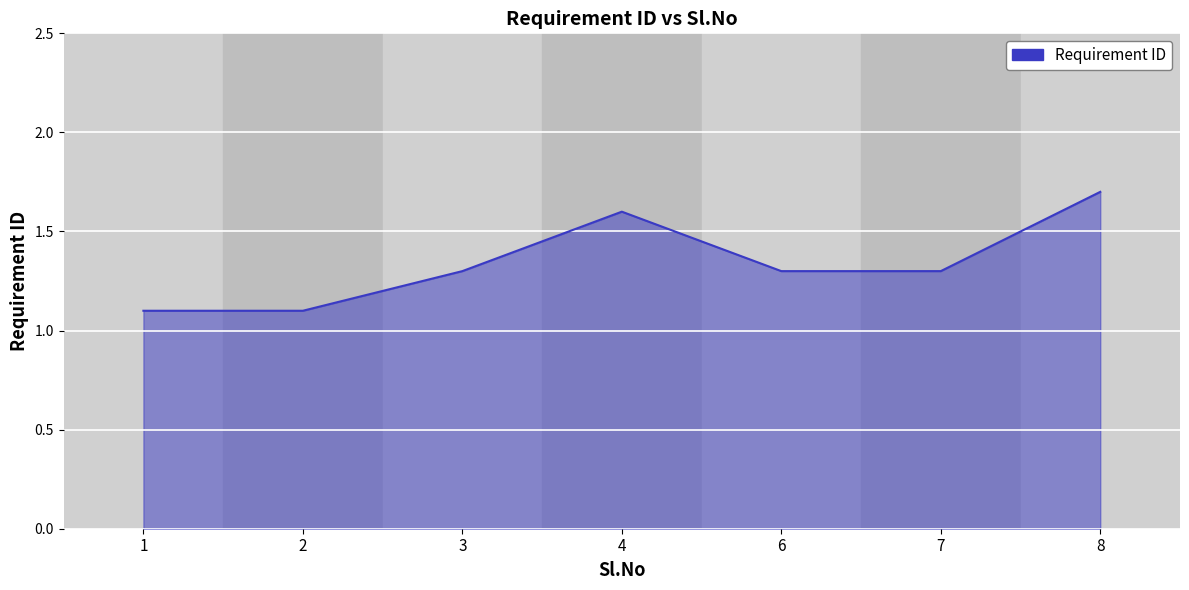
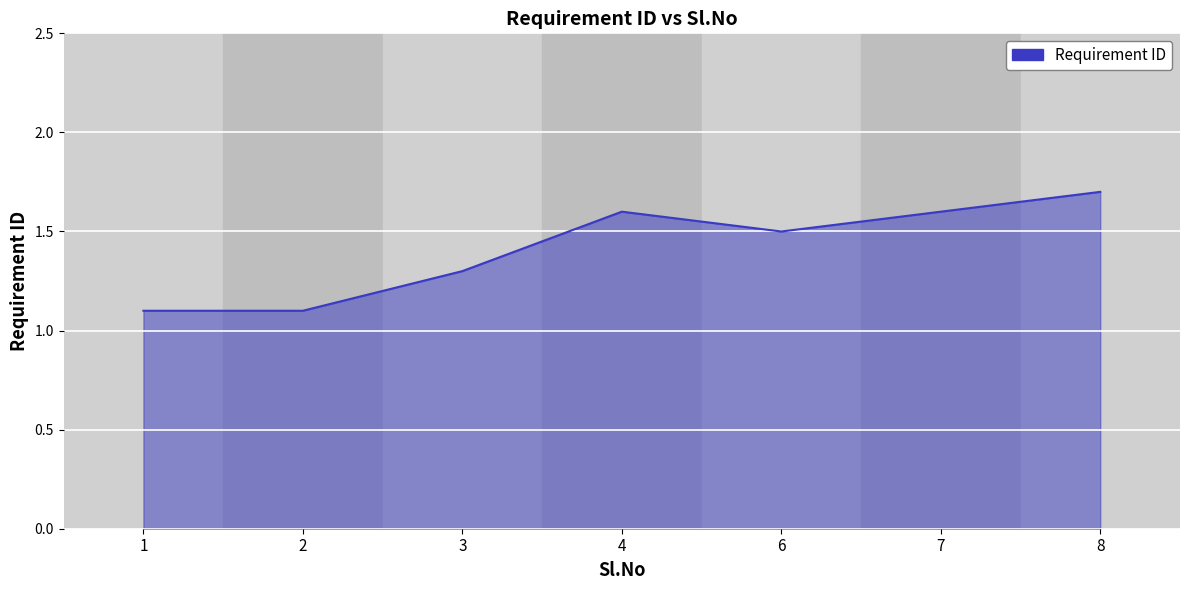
  {
    "1": 1.1,
    "2": 1.1,
    "3": 1.3,
    "4": 1.6,
-   "6": 1.3,
-   "7": 1.3,
+   "6": 1.5,
+   "7": 1.6,
    "8": 1.7
  }
